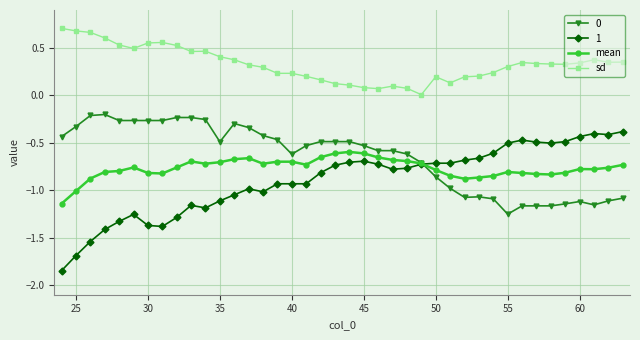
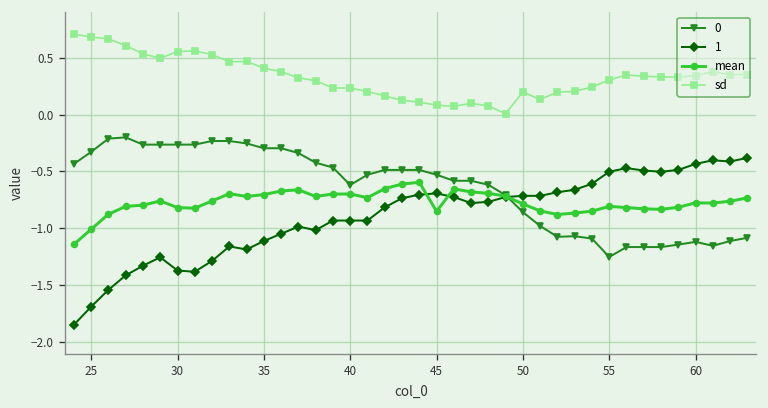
  {
    "0": {
      "25": -0.3,
      "30": -0.3,
-     "35": -0.5,
+     "35": -0.3,
      "40": -0.6,
      "45": -0.5,
      "50": -0.9,
      "55": -1.3,
      "60": -1.1
    },
    "1": {
      "25": -1.7,
      "30": -1.4,
      "35": -1.1,
      "40": -0.9,
      "45": -0.7,
      "50": -0.7,
      "55": -0.5,
      "60": -0.4
    },
    "mean": {
      "25": -1.0,
      "30": -0.8,
      "35": -0.7,
      "40": -0.7,
-     "45": -0.6,
+     "45": -0.9,
      "50": -0.8,
      "55": -0.8,
      "60": -0.8
    },
    "sd": {
      "25": 0.7,
      "30": 0.6,
      "35": 0.4,
      "40": 0.2,
      "45": 0.1,
      "50": 0.2,
      "55": 0.3
    }
  }
